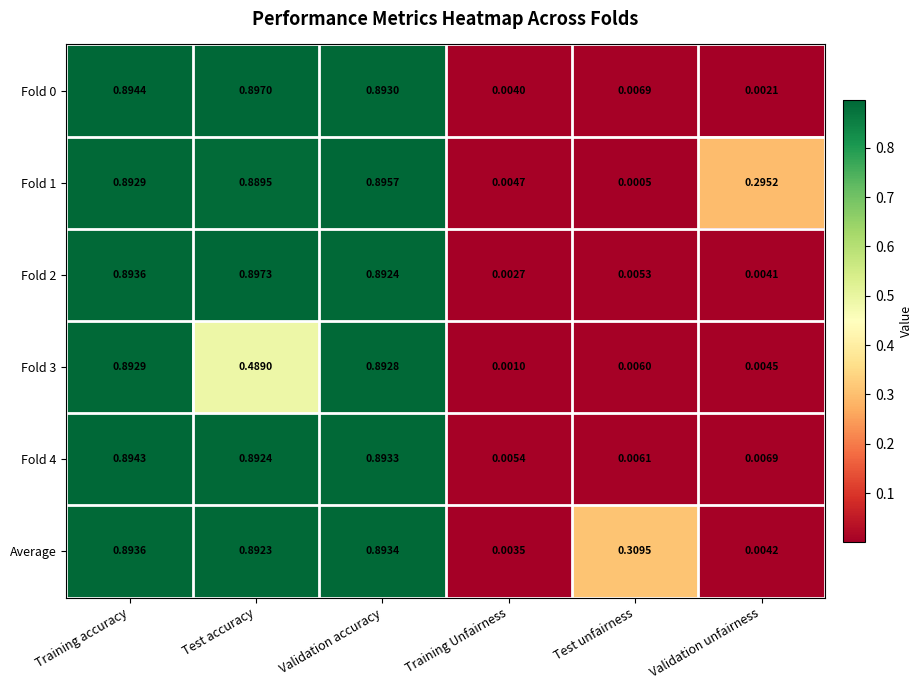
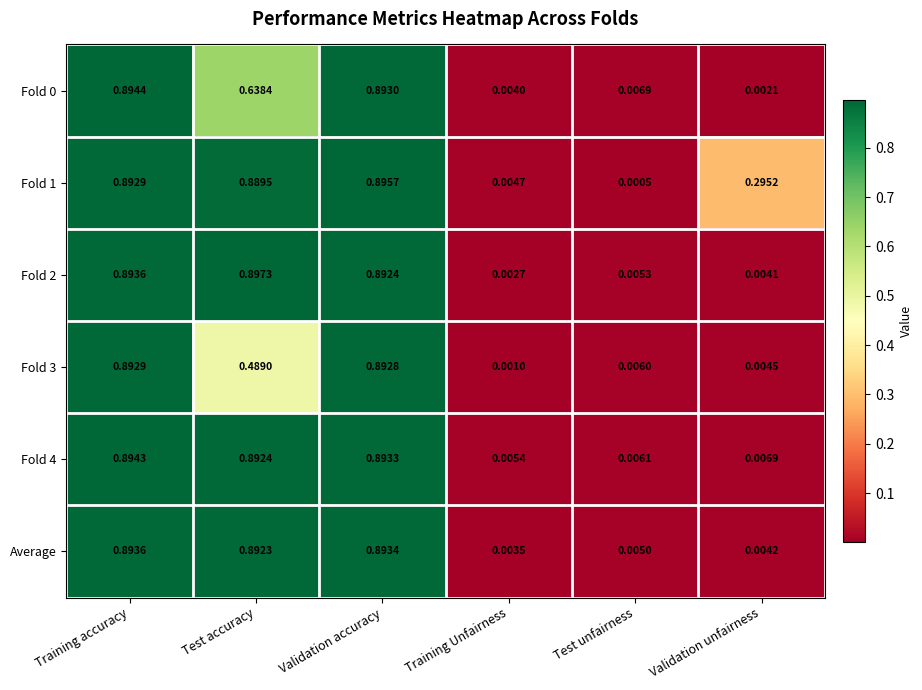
  {
    "Fold 0": {
      "Training accuracy": 0.8944,
-     "Test accuracy": 0.8970,
+     "Test accuracy": 0.6384,
      "Validation accuracy": 0.8930,
      "Training Unfairness": 0.0040,
      "Test unfairness": 0.0069,
      "Validation unfairness": 0.0021
    },
    "Fold 1": {
      "Training accuracy": 0.8929,
      "Test accuracy": 0.8895,
      "Validation accuracy": 0.8957,
      "Training Unfairness": 0.0047,
      "Test unfairness": 0.0005,
      "Validation unfairness": 0.2952
    },
    "Fold 2": {
      "Training accuracy": 0.8936,
      "Test accuracy": 0.8973,
      "Validation accuracy": 0.8924,
      "Training Unfairness": 0.0027,
      "Test unfairness": 0.0053,
      "Validation unfairness": 0.0041
    },
    "Fold 3": {
      "Training accuracy": 0.8929,
      "Test accuracy": 0.4890,
      "Validation accuracy": 0.8928,
      "Training Unfairness": 0.0010,
      "Test unfairness": 0.0060,
      "Validation unfairness": 0.0045
    },
    "Fold 4": {
      "Training accuracy": 0.8943,
      "Test accuracy": 0.8924,
      "Validation accuracy": 0.8933,
      "Training Unfairness": 0.0054,
      "Test unfairness": 0.0061,
      "Validation unfairness": 0.0069
    },
    "Average": {
      "Training accuracy": 0.8936,
      "Test accuracy": 0.8923,
      "Validation accuracy": 0.8934,
      "Training Unfairness": 0.0035,
-     "Test unfairness": 0.3095,
+     "Test unfairness": 0.0050,
      "Validation unfairness": 0.0042
    }
  }
